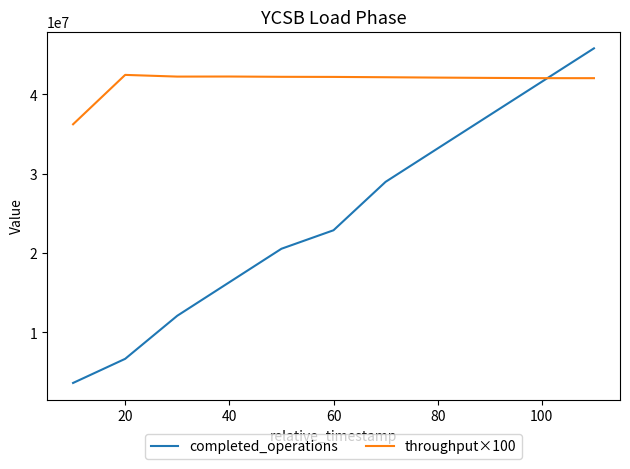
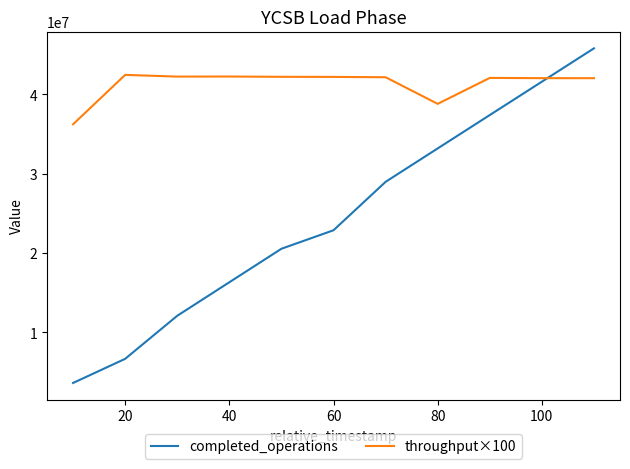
  {
    "completed_operations": {
      "20": 7000000,
      "40": 16000000,
      "60": 23000000,
      "80": 33000000,
      "100": 42000000
    },
    "throughput×100": {
      "20": 42000000,
      "40": 42000000,
      "60": 42000000,
-     "80": 42000000,
+     "80": 39000000,
      "100": 42000000
    }
  }
